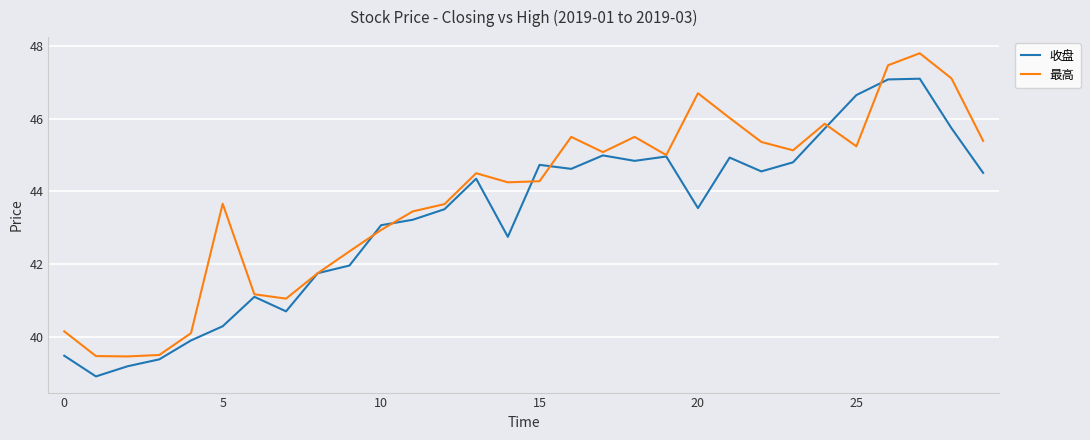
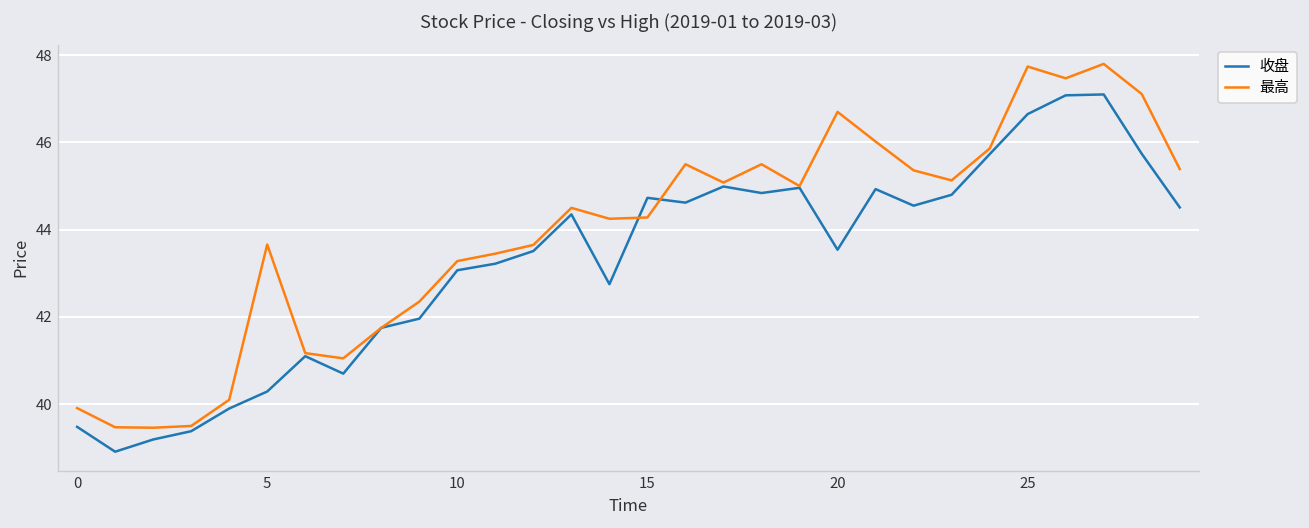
  {
    "收盘": {
      "0": 39.5,
      "5": 40.3,
      "10": 43.1,
      "15": 44.7,
      "20": 43.5,
      "25": 46.7
    },
    "最高": {
-     "0": 40.2,
+     "0": 39.9,
      "5": 43.7,
-     "10": 42.9,
+     "10": 43.3,
      "15": 44.3,
      "20": 46.7,
-     "25": 45.2
+     "25": 47.7
    }
  }
